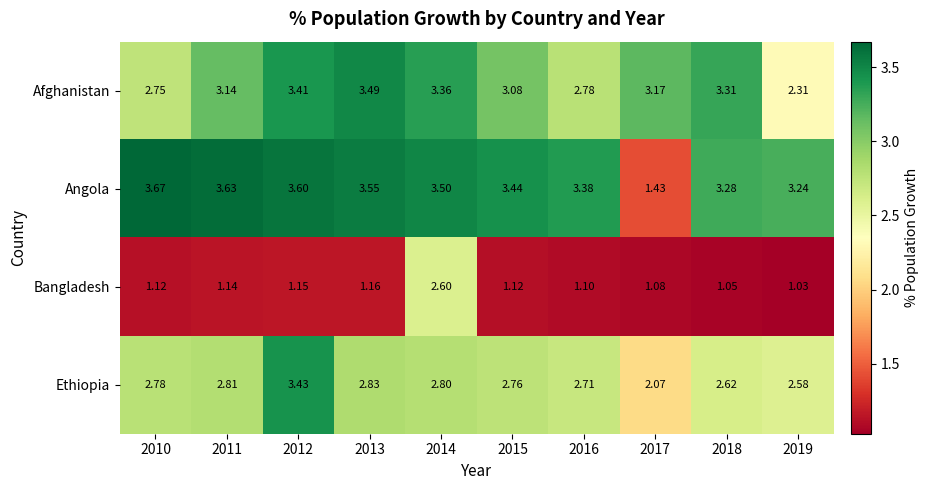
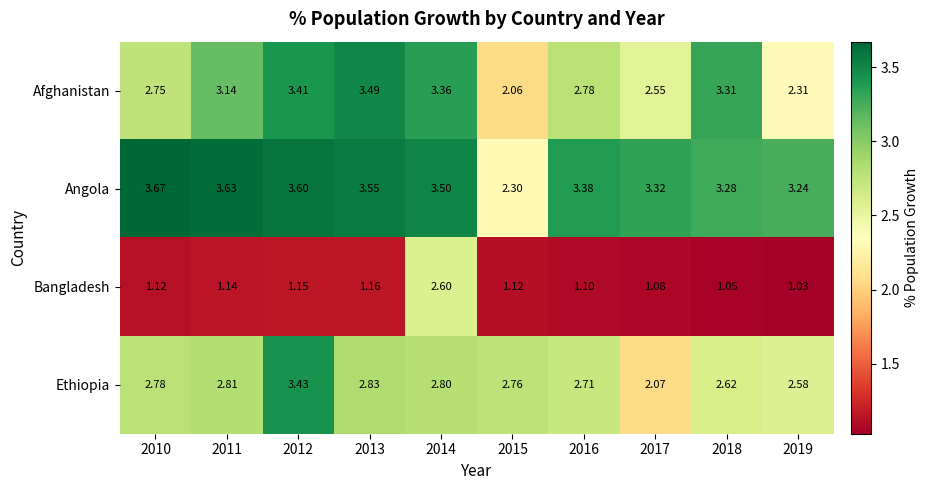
  {
    "Afghanistan": {
      "2010": 2.75,
      "2011": 3.14,
      "2012": 3.41,
      "2013": 3.49,
      "2014": 3.36,
-     "2015": 3.08,
+     "2015": 2.06,
      "2016": 2.78,
-     "2017": 3.17,
+     "2017": 2.55,
      "2018": 3.31,
      "2019": 2.31
    },
    "Angola": {
      "2010": 3.67,
      "2011": 3.63,
      "2012": 3.60,
      "2013": 3.55,
      "2014": 3.50,
-     "2015": 3.44,
+     "2015": 2.30,
      "2016": 3.38,
-     "2017": 1.43,
+     "2017": 3.32,
      "2018": 3.28,
      "2019": 3.24
    },
    "Bangladesh": {
      "2010": 1.12,
      "2011": 1.14,
      "2012": 1.15,
      "2013": 1.16,
      "2014": 2.60,
      "2015": 1.12,
      "2016": 1.10,
      "2017": 1.08,
      "2018": 1.05,
      "2019": 1.03
    },
    "Ethiopia": {
      "2010": 2.78,
      "2011": 2.81,
      "2012": 3.43,
      "2013": 2.83,
      "2014": 2.80,
      "2015": 2.76,
      "2016": 2.71,
      "2017": 2.07,
      "2018": 2.62,
      "2019": 2.58
    }
  }
